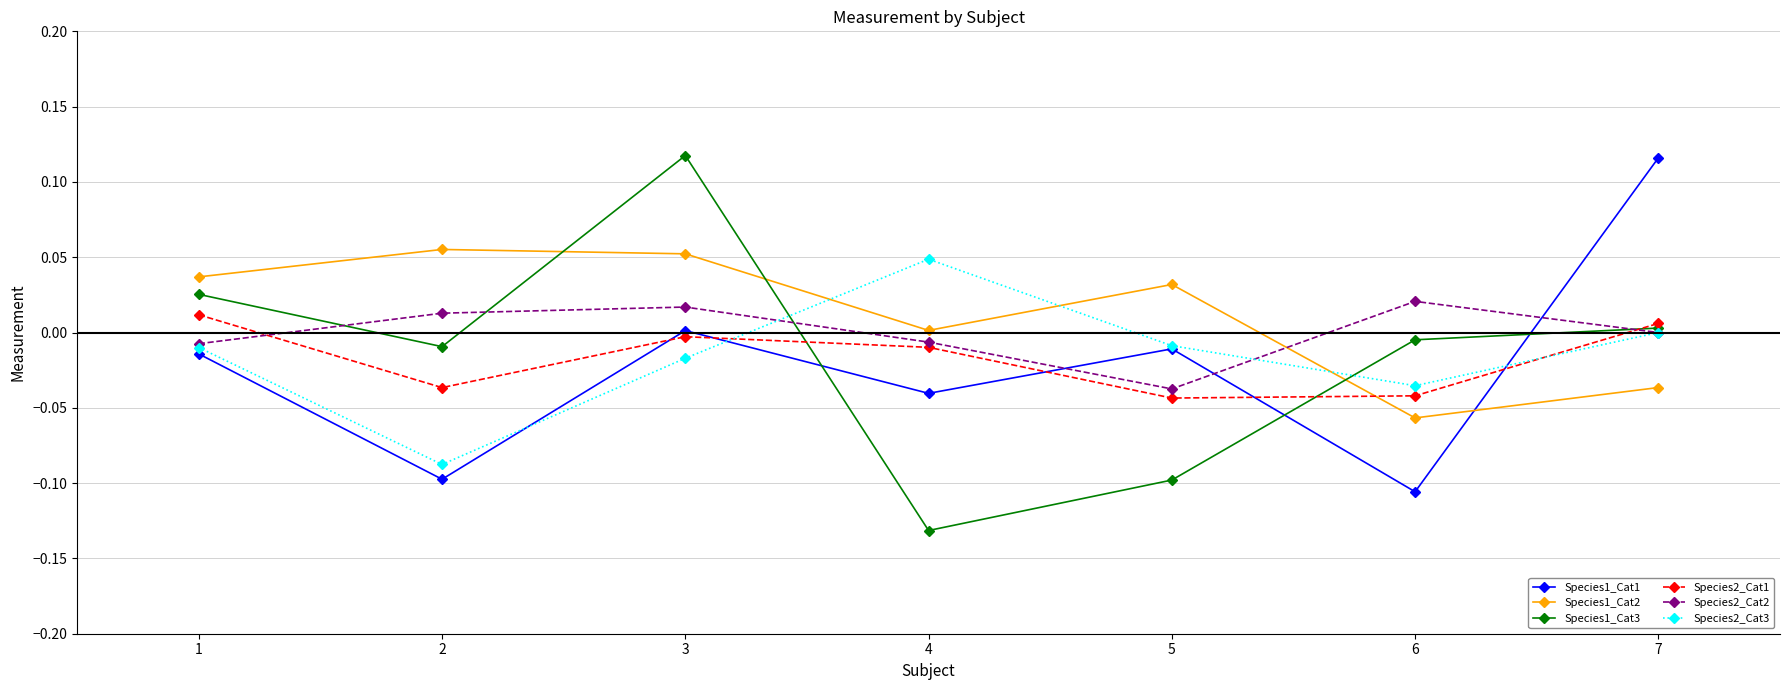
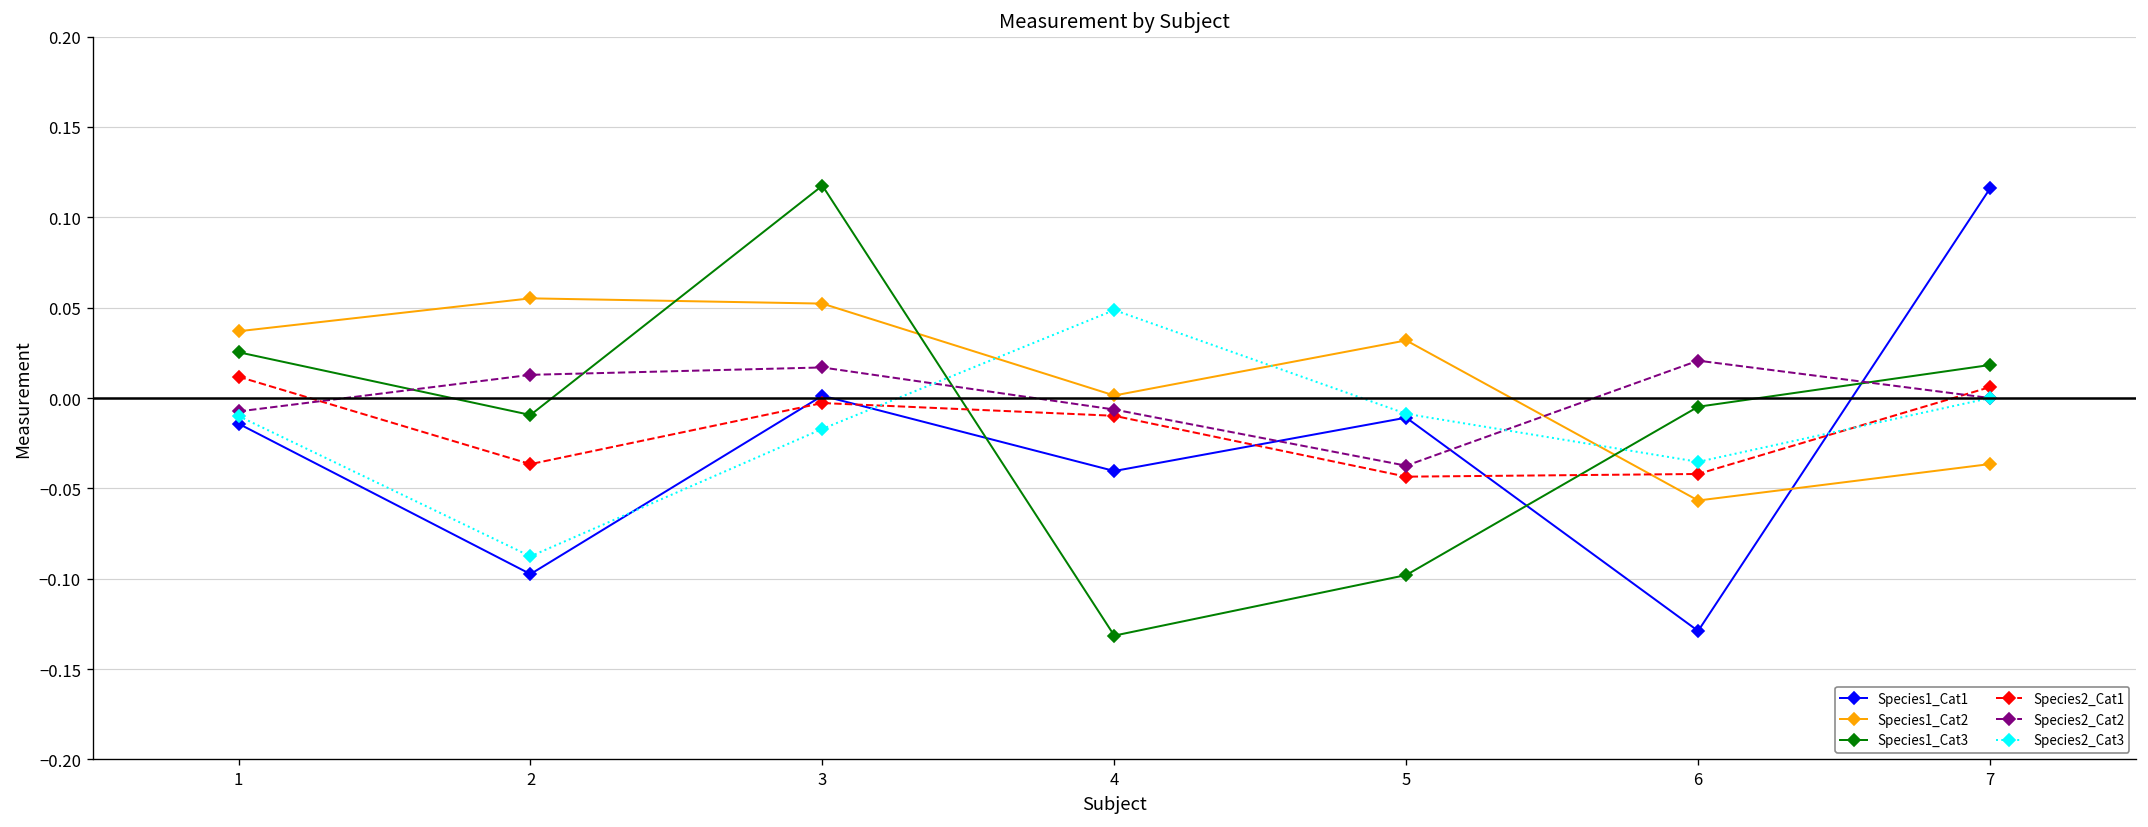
  {
    "Species1_Cat1": {
      "1": -0.014,
      "2": -0.097,
      "3": 0.001,
      "4": -0.040,
      "5": -0.011,
-     "6": -0.106,
+     "6": -0.129,
      "7": 0.116
    },
    "Species1_Cat2": {
      "1": 0.037,
      "2": 0.055,
      "3": 0.052,
      "4": 0.001,
      "5": 0.032,
      "6": -0.057,
      "7": -0.037
    },
    "Species1_Cat3": {
      "1": 0.025,
      "2": -0.009,
      "3": 0.118,
      "4": -0.131,
      "5": -0.098,
      "6": -0.005,
-     "7": 0.003
+     "7": 0.018
    },
    "Species2_Cat1": {
      "1": 0.012,
      "2": -0.037,
      "3": -0.003,
      "4": -0.010,
      "5": -0.044,
      "6": -0.042,
      "7": 0.006
    },
    "Species2_Cat2": {
      "1": -0.007,
      "2": 0.013,
      "3": 0.017,
      "4": -0.006,
      "5": -0.037,
      "6": 0.021
    },
    "Species2_Cat3": {
      "1": -0.010,
      "2": -0.088,
      "3": -0.017,
      "4": 0.049,
      "5": -0.009,
      "6": -0.035
    }
  }
